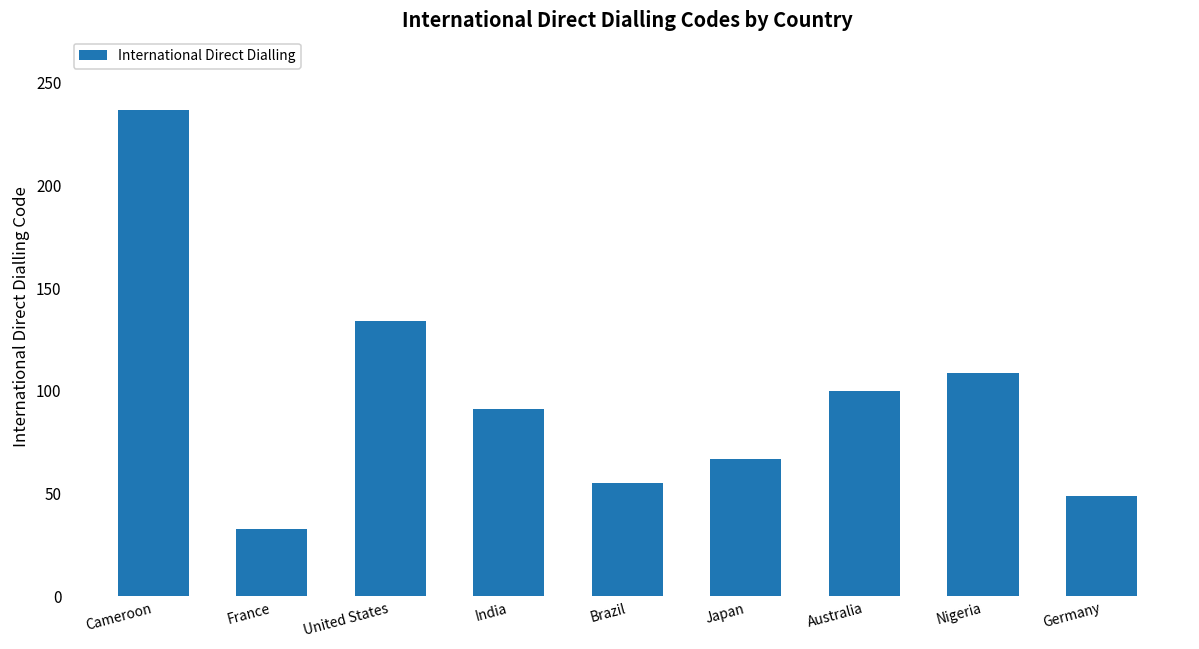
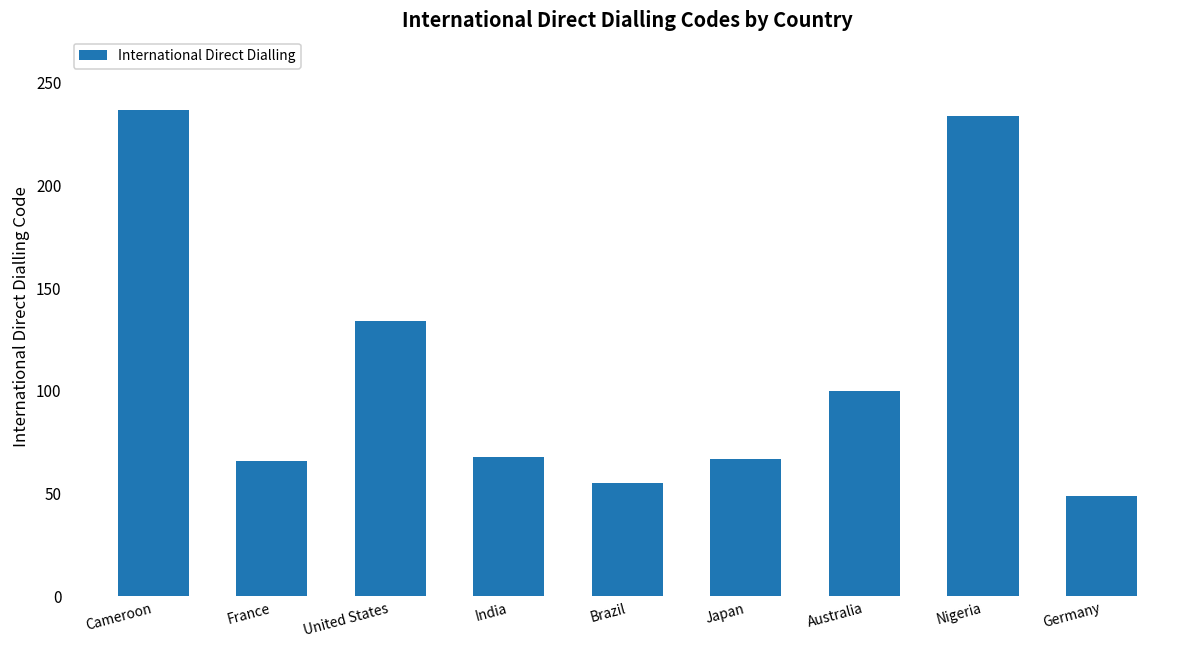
  {
    "Cameroon": 237,
-   "France": 33,
+   "France": 66,
    "United States": 134,
-   "India": 91,
+   "India": 68,
    "Brazil": 55,
    "Japan": 67,
    "Australia": 100,
-   "Nigeria": 109,
+   "Nigeria": 234,
    "Germany": 49
  }
